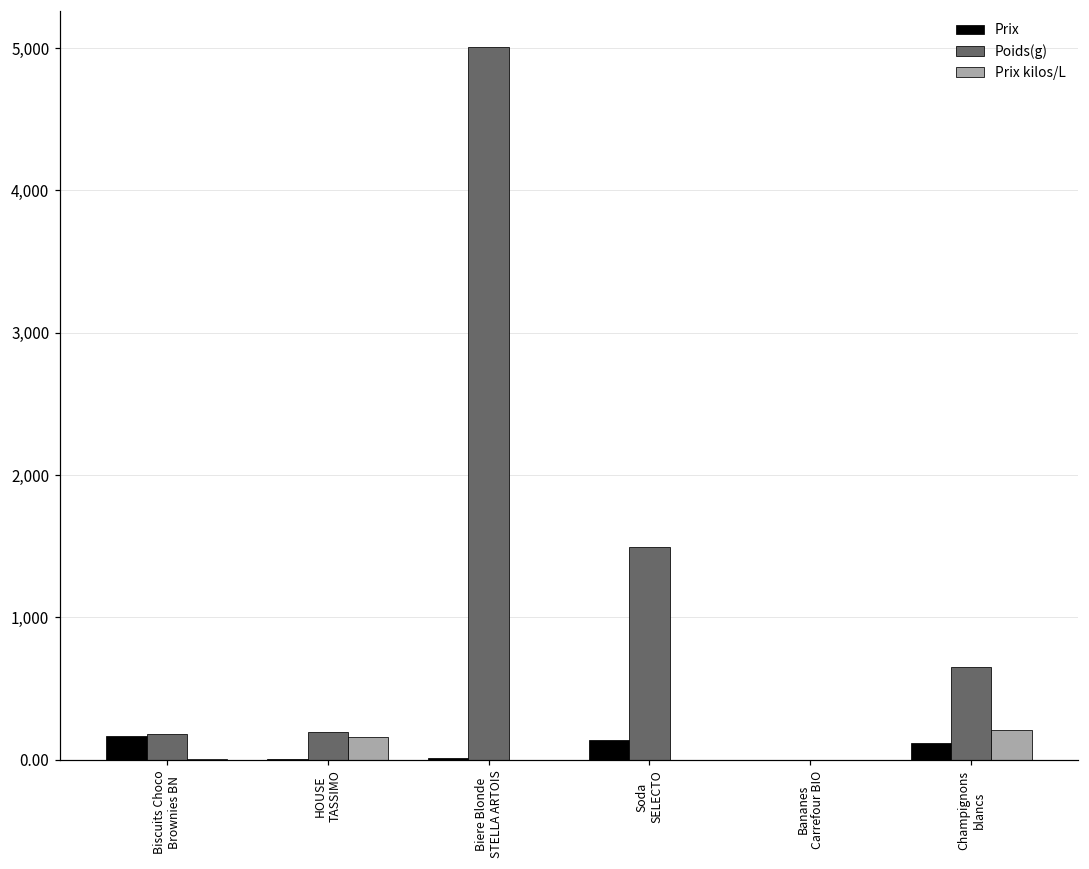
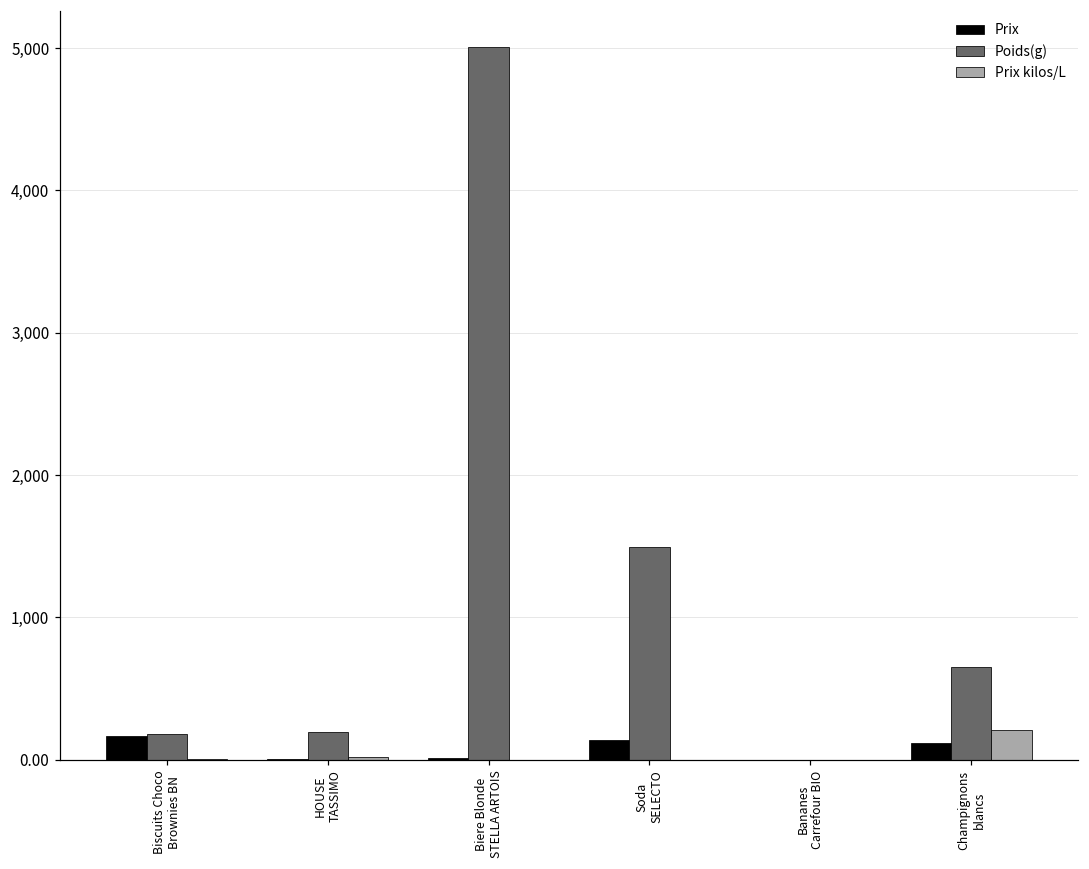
  {
    "Prix": {
      "Biscuits Choco Brownies BN": "170",
      "Soda SELECTO": "140",
      "Champignons blancs": "120"
    },
    "Poids(g)": {
      "Biscuits Choco Brownies BN": "180",
      "HOUSE TASSIMO": "200",
      "Biere Blonde STELLA ARTOIS": "5,010",
      "Soda SELECTO": "1,490",
      "Bananes Carrefour BIO": "0",
      "Champignons blancs": "650"
    },
    "Prix kilos/L": {
-     "HOUSE TASSIMO": "160",
+     "HOUSE TASSIMO": "20",
      "Bananes Carrefour BIO": "0",
      "Champignons blancs": "210"
    }
  }
